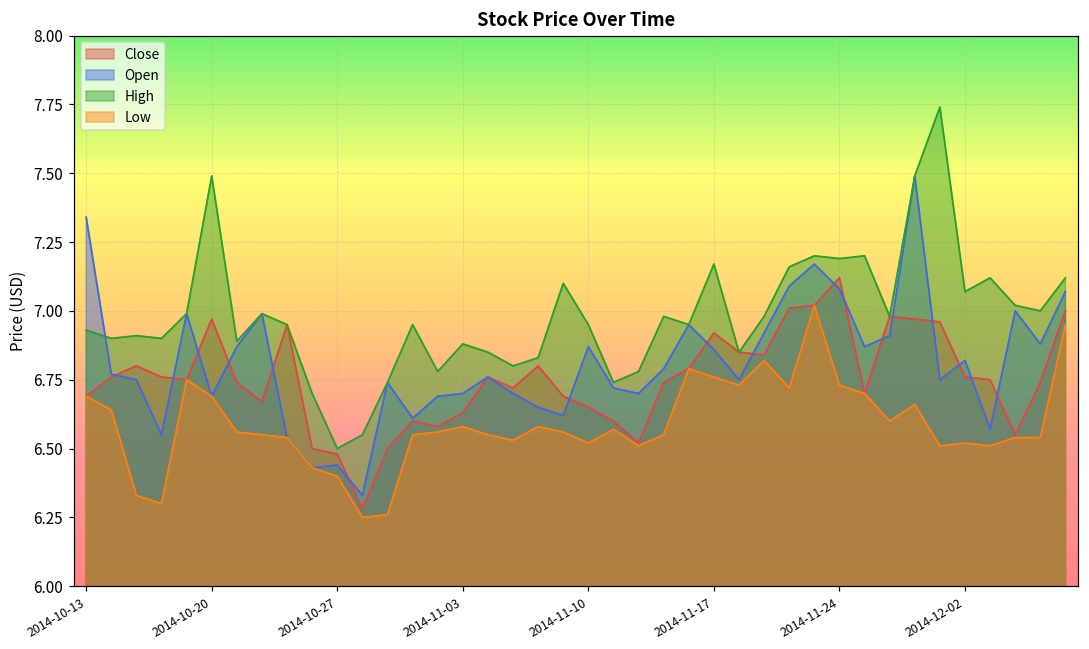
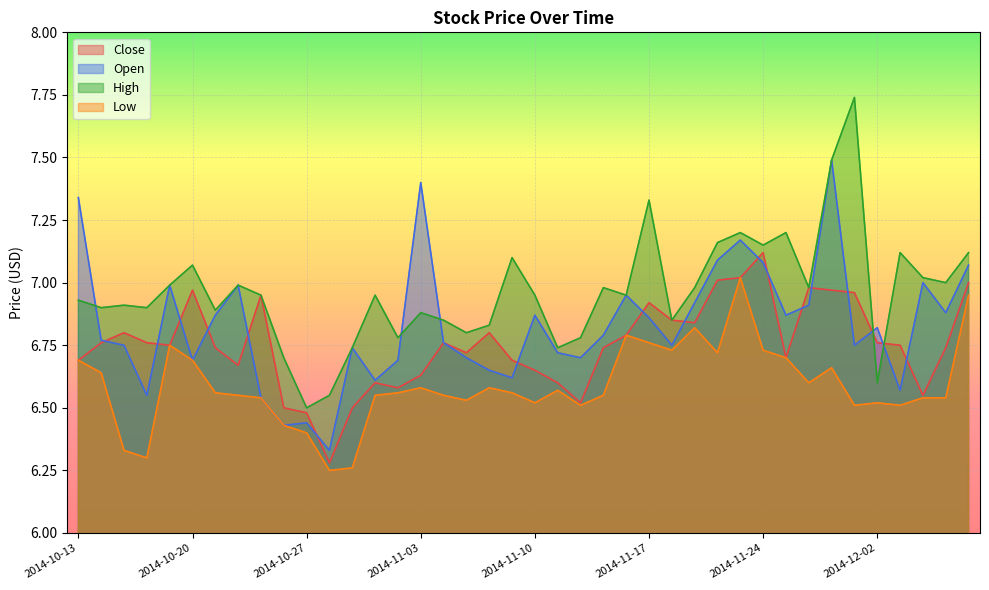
  {
    "Open": {
      "2014-10-13": 7.34,
      "2014-10-27": 6.44,
-     "2014-11-03": 6.7,
+     "2014-11-03": 7.4,
      "2014-11-10": 6.87,
      "2014-11-17": 6.86,
      "2014-11-24": 7.08,
      "2014-12-02": 6.82
    },
    "High": {
      "2014-10-13": 6.93,
-     "2014-10-20": 7.49,
+     "2014-10-20": 7.07,
      "2014-10-27": 6.50,
      "2014-11-03": 6.88,
      "2014-11-10": 6.95,
-     "2014-11-17": 7.17,
-     "2014-11-24": 7.19,
-     "2014-12-02": 7.07
+     "2014-11-17": 7.33,
+     "2014-11-24": 7.15,
+     "2014-12-02": 6.60
    }
  }
